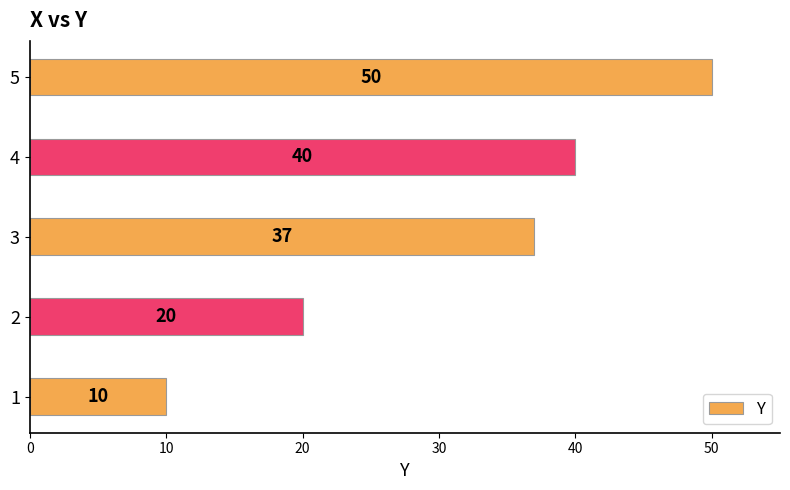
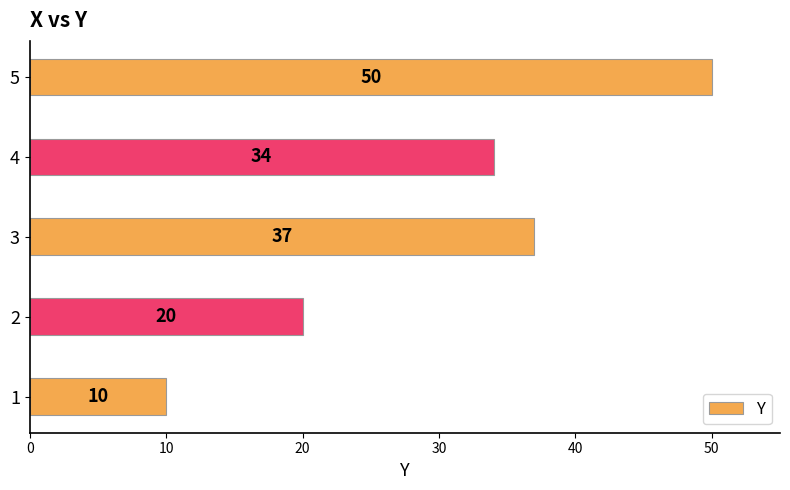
  {
    "5": 50,
-   "4": 40,
+   "4": 34,
    "3": 37,
    "2": 20,
    "1": 10
  }
